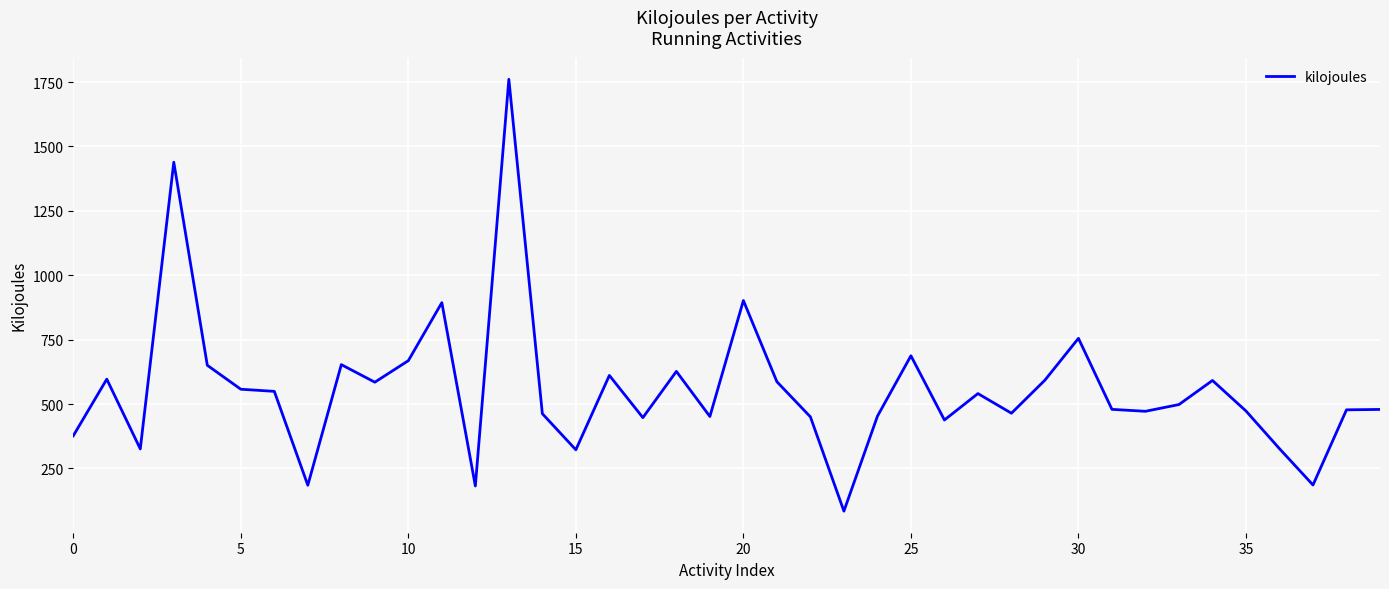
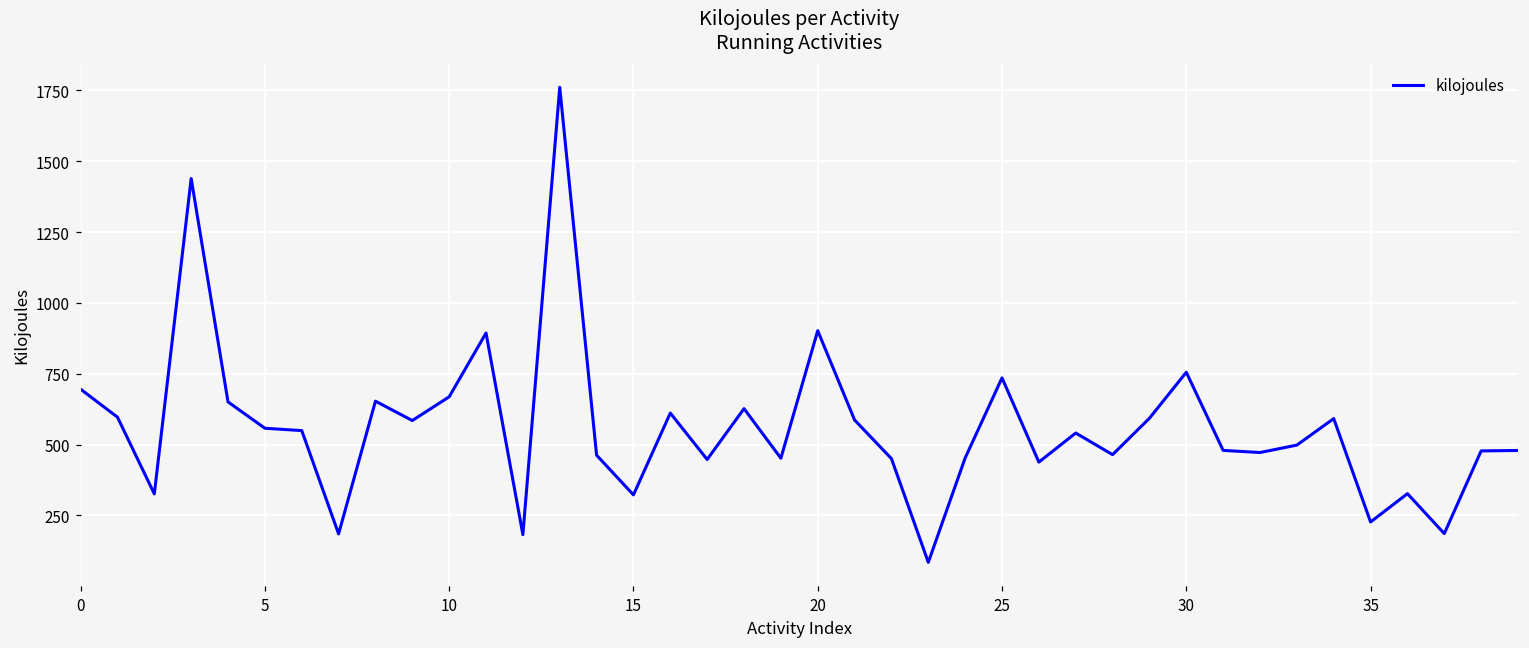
  {
-   "0": 380,
+   "0": 700,
    "5": 560,
    "10": 670,
    "15": 320,
    "20": 900,
-   "25": 690,
+   "25": 740,
    "30": 760,
-   "35": 470
+   "35": 230
  }
